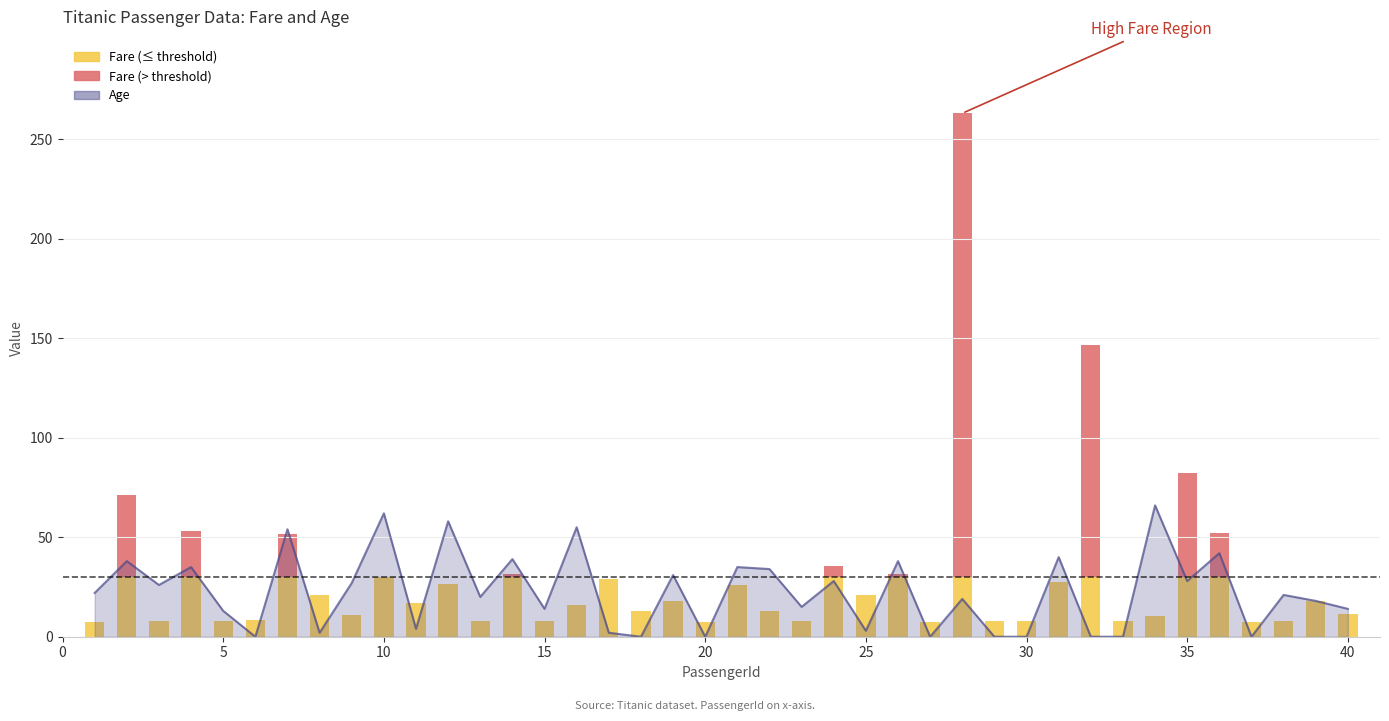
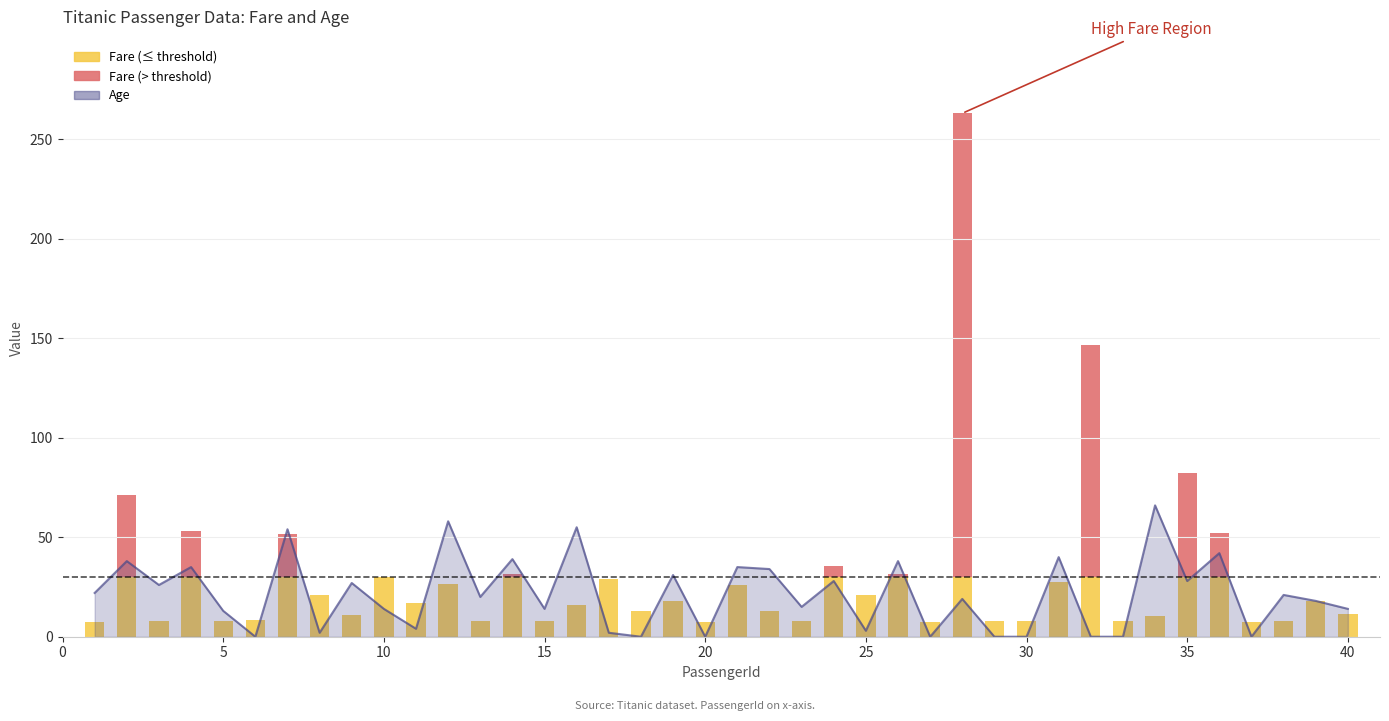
  {
    "Age": {
      "5": 13,
-     "10": 62,
+     "10": 14,
      "15": 14,
      "20": 0,
      "25": 3,
      "30": 0,
      "35": 28,
      "40": 14
    }
  }
